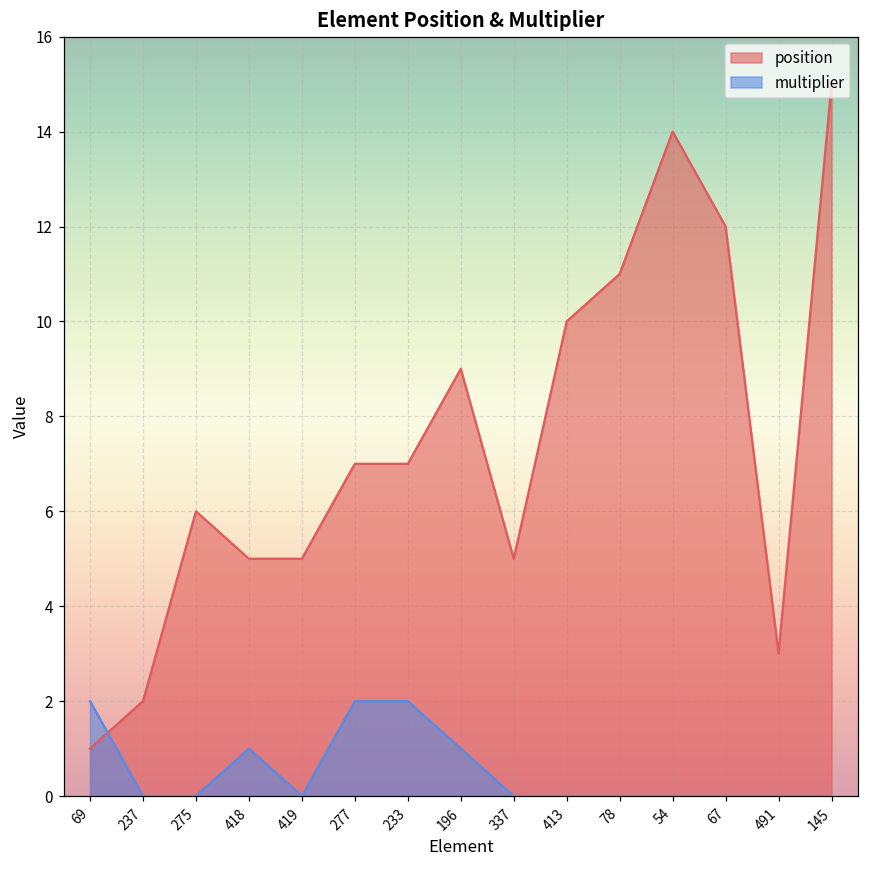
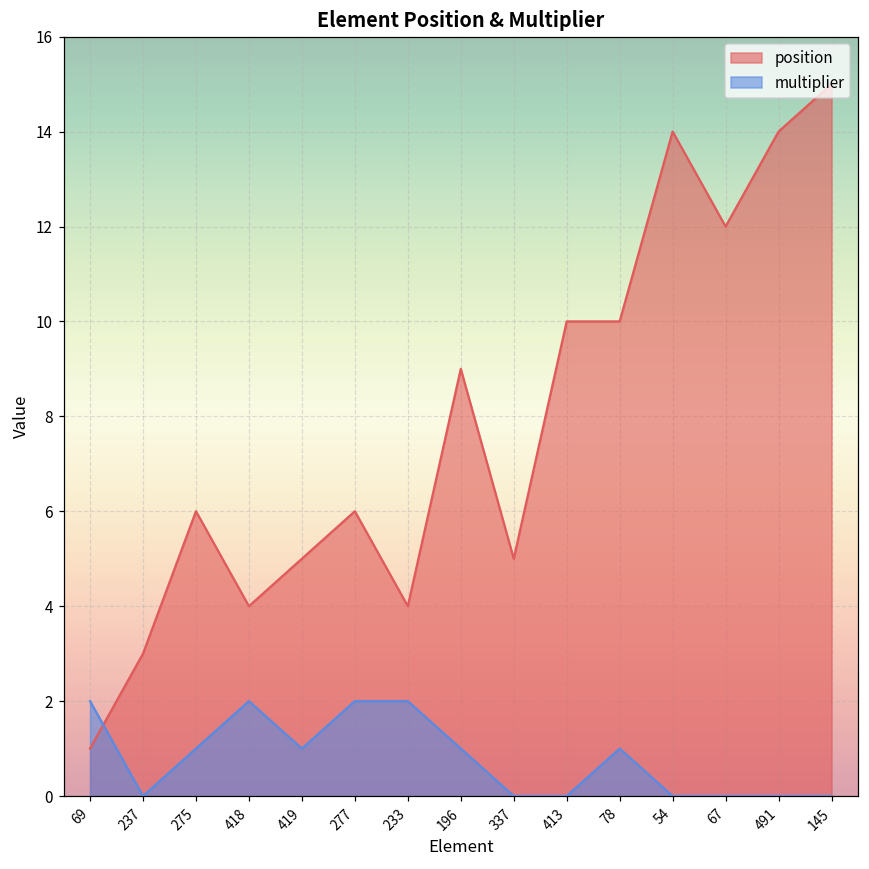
  {
    "position": {
      "69": 1,
-     "237": 2,
+     "237": 3,
      "275": 6,
-     "418": 5,
+     "418": 4,
      "419": 5,
-     "277": 7,
-     "233": 7,
+     "277": 6,
+     "233": 4,
      "196": 9,
      "337": 5,
      "413": 10,
-     "78": 11,
+     "78": 10,
      "54": 14,
      "67": 12,
-     "491": 3
+     "491": 14
    },
    "multiplier": {
      "69": 2,
      "237": 0,
-     "275": 0,
-     "418": 1,
-     "419": 0,
+     "275": 1,
+     "418": 2,
+     "419": 1,
      "277": 2,
      "233": 2,
      "196": 1,
      "337": 0,
      "413": 0,
-     "78": 0,
+     "78": 1,
      "54": 0,
      "67": 0,
      "491": 0,
      "145": 0
    }
  }
